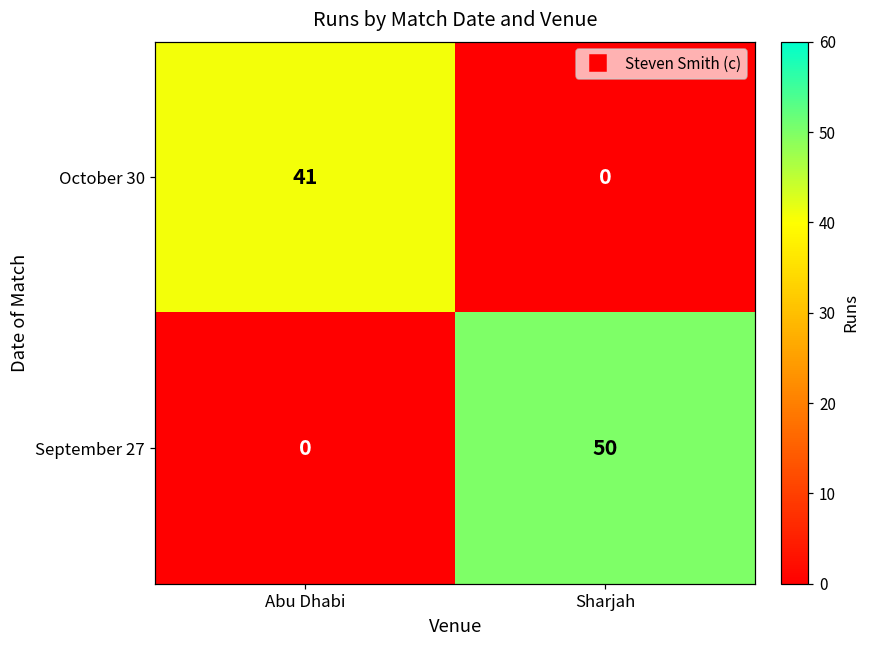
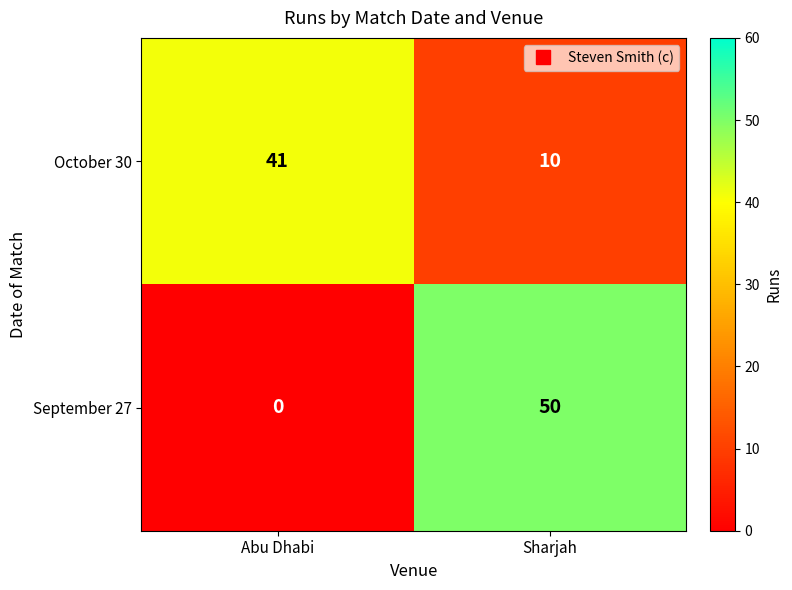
  {
    "October 30": {
      "Abu Dhabi": 41,
-     "Sharjah": 0
+     "Sharjah": 10
    },
    "September 27": {
      "Abu Dhabi": 0,
      "Sharjah": 50
    }
  }
